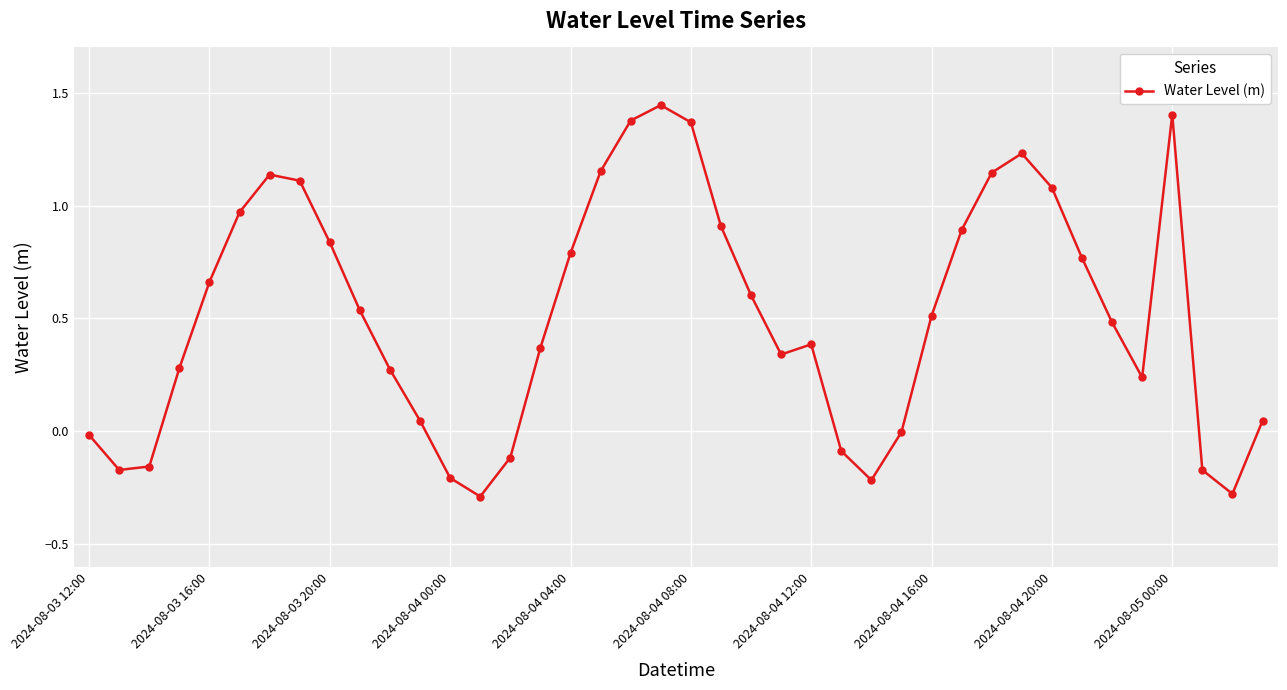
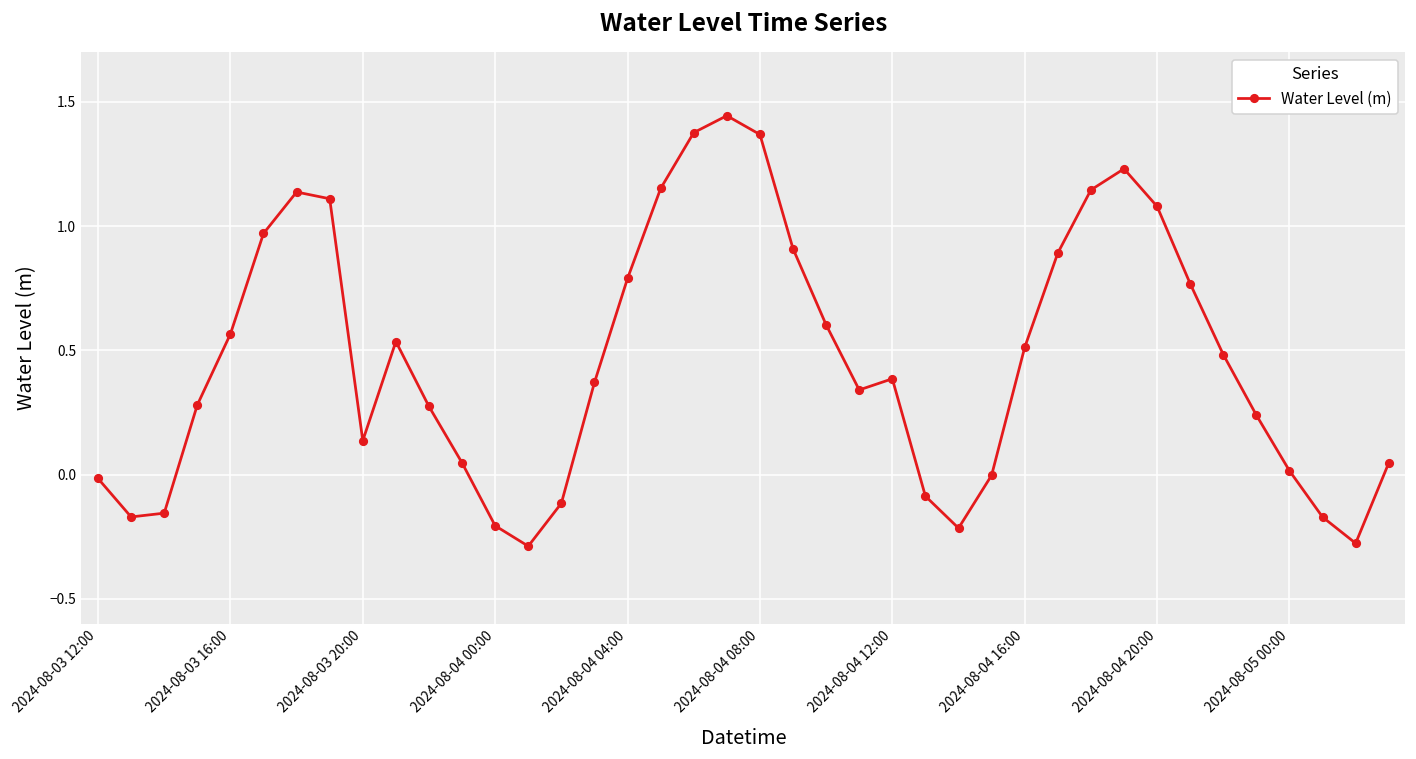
  {
    "2024-08-03 12:00": -0.02,
-   "2024-08-03 16:00": 0.66,
-   "2024-08-03 20:00": 0.84,
+   "2024-08-03 16:00": 0.57,
+   "2024-08-03 20:00": 0.14,
    "2024-08-04 00:00": -0.21,
    "2024-08-04 04:00": 0.79,
    "2024-08-04 08:00": 1.37,
    "2024-08-04 12:00": 0.39,
    "2024-08-04 16:00": 0.51,
    "2024-08-04 20:00": 1.08,
-   "2024-08-05 00:00": 1.40
+   "2024-08-05 00:00": 0.02
  }
